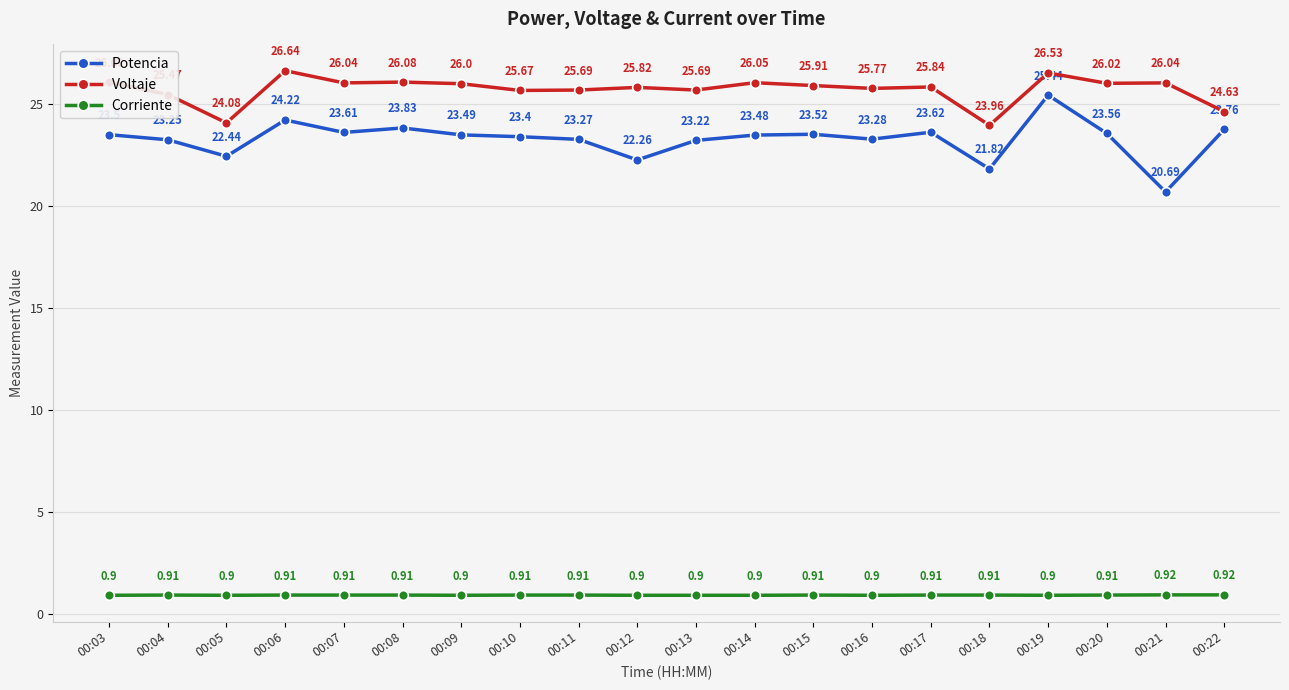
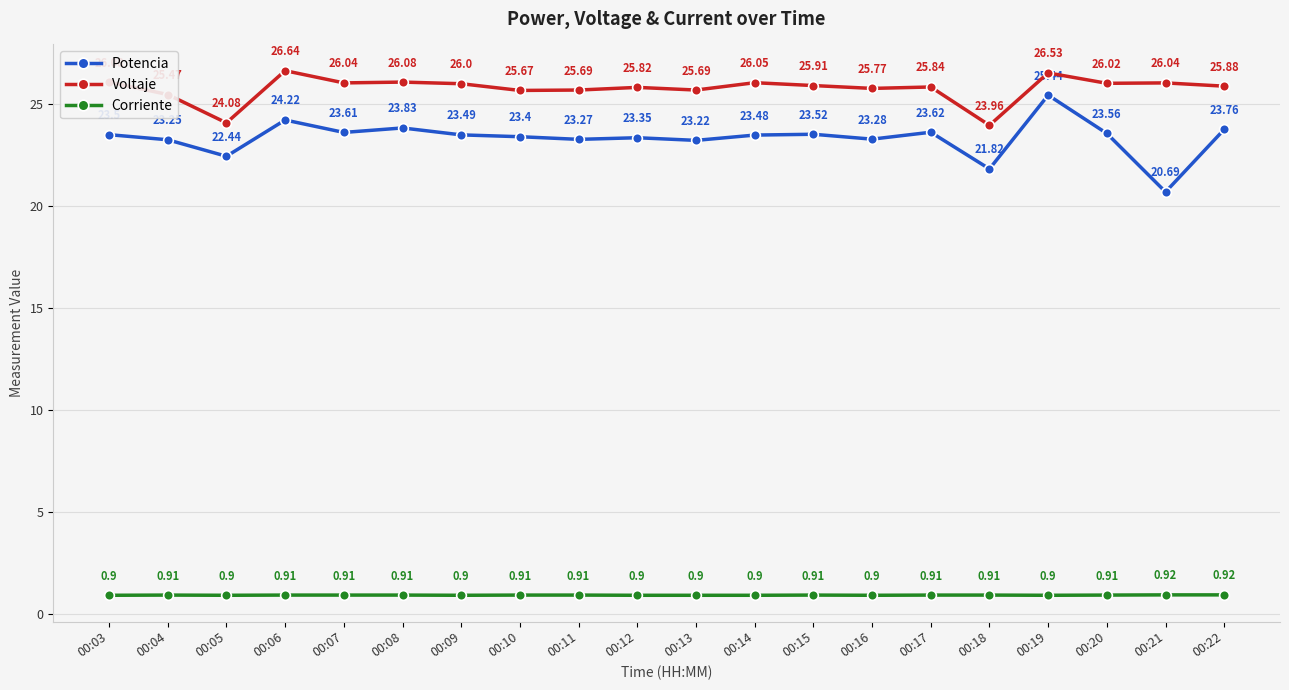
  {
    "Potencia": {
      "00:05": 22.44,
      "00:06": 24.22,
      "00:07": 23.61,
      "00:08": 23.83,
      "00:09": 23.49,
      "00:10": 23.4,
      "00:11": 23.27,
-     "00:12": 22.26,
+     "00:12": 23.35,
      "00:13": 23.22,
      "00:14": 23.48,
      "00:15": 23.52,
      "00:16": 23.28,
      "00:17": 23.62,
      "00:18": 21.82,
      "00:20": 23.56,
      "00:21": 20.69,
      "00:22": 23.76
    },
    "Voltaje": {
      "00:05": 24.08,
      "00:06": 26.64,
      "00:07": 26.04,
      "00:08": 26.08,
      "00:09": 26.0,
      "00:10": 25.67,
      "00:11": 25.69,
      "00:12": 25.82,
      "00:13": 25.69,
      "00:14": 26.05,
      "00:15": 25.91,
      "00:16": 25.77,
      "00:17": 25.84,
      "00:18": 23.96,
      "00:19": 26.53,
      "00:20": 26.02,
      "00:21": 26.04,
-     "00:22": 24.63
+     "00:22": 25.88
    },
    "Corriente": {
      "00:03": 0.9,
      "00:04": 0.91,
      "00:05": 0.9,
      "00:06": 0.91,
      "00:07": 0.91,
      "00:08": 0.91,
      "00:09": 0.9,
      "00:10": 0.91,
      "00:11": 0.91,
      "00:12": 0.9,
      "00:13": 0.9,
      "00:14": 0.9,
      "00:15": 0.91,
      "00:16": 0.9,
      "00:17": 0.91,
      "00:18": 0.91,
      "00:19": 0.9,
      "00:20": 0.91,
      "00:21": 0.92,
      "00:22": 0.92
    }
  }
